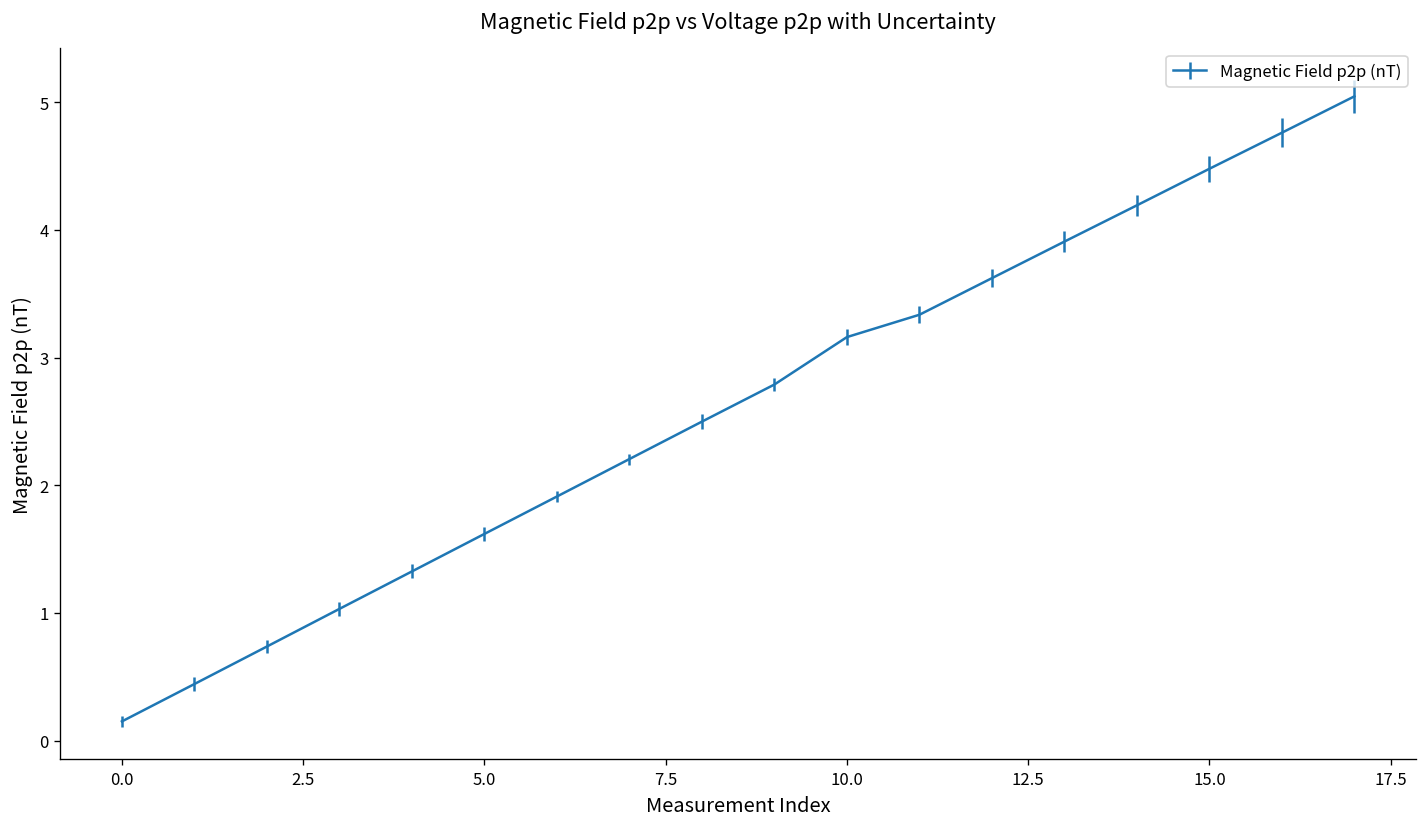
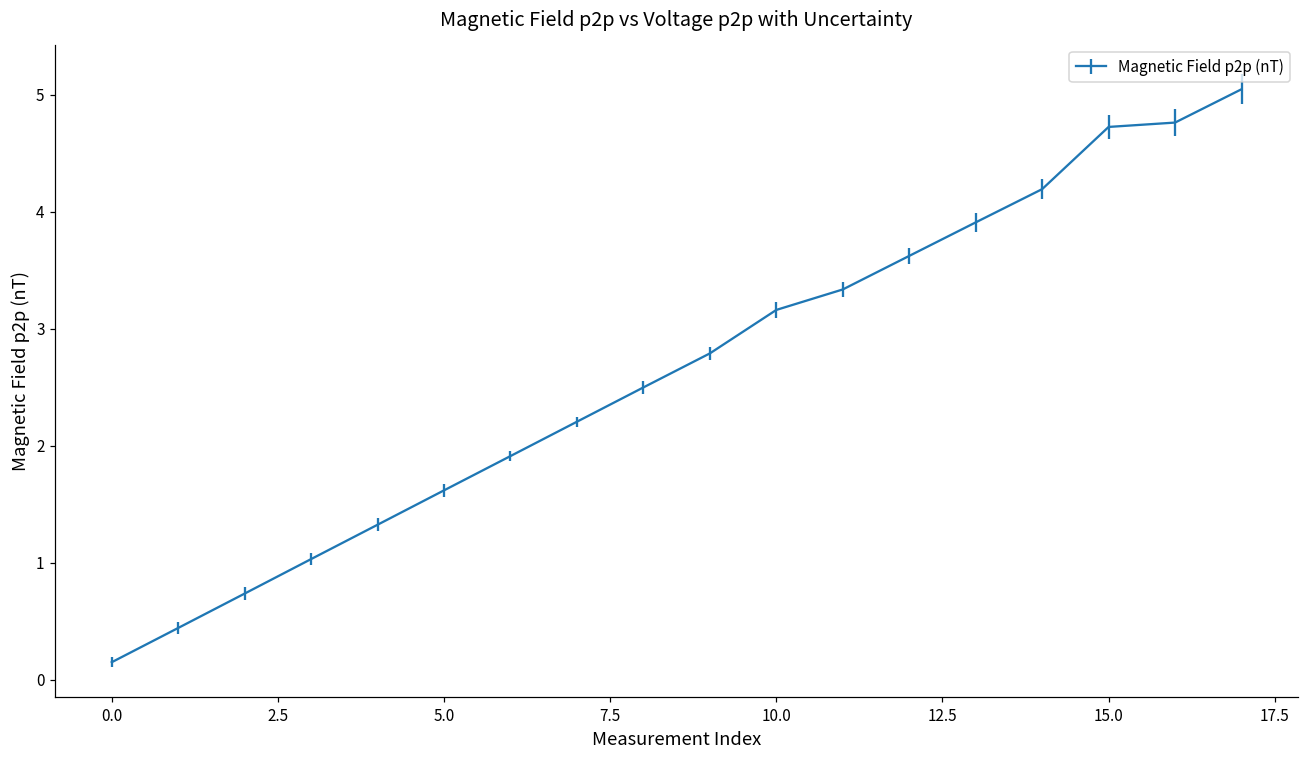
  {
    "0.0": 0.15,
    "5.0": 1.62,
    "10.0": 3.16,
-   "15.0": 4.48
+   "15.0": 4.72
  }
